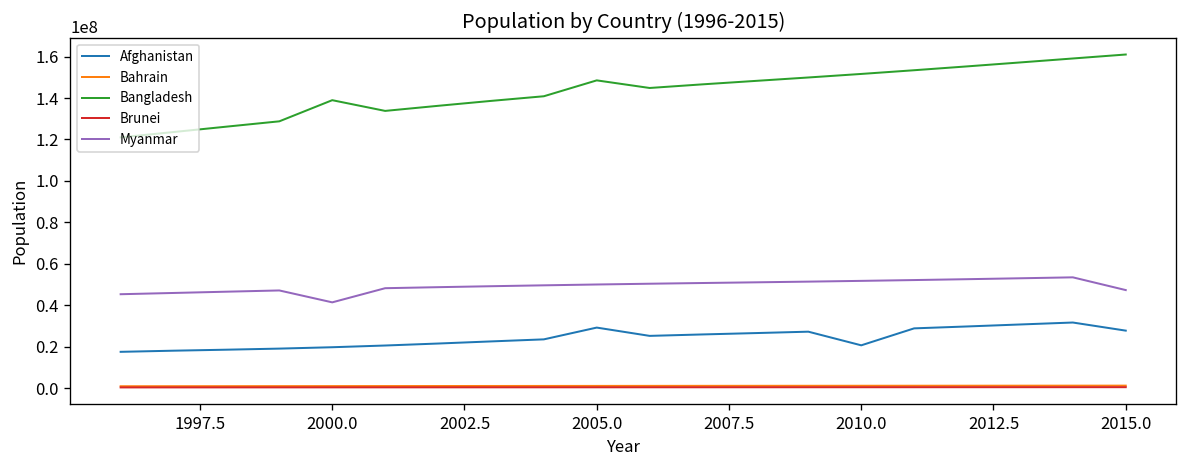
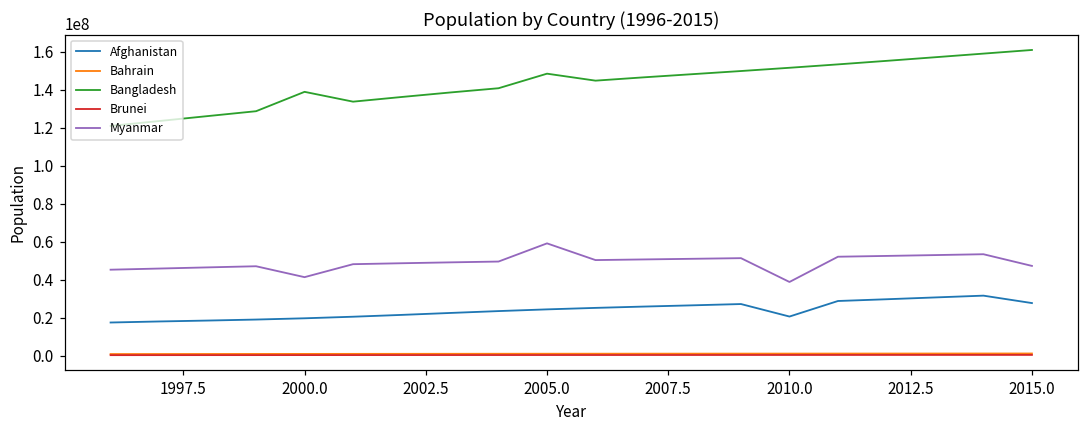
  {
    "Afghanistan": {
      "2000.0": 20000000,
-     "2005.0": 29000000,
+     "2005.0": 24000000,
      "2010.0": 21000000,
      "2015.0": 28000000
    },
    "Bangladesh": {
      "2000.0": 139000000,
      "2005.0": 149000000,
      "2010.0": 152000000,
      "2015.0": 161000000
    },
    "Myanmar": {
      "2000.0": 41000000,
-     "2005.0": 50000000,
-     "2010.0": 52000000,
+     "2005.0": 59000000,
+     "2010.0": 39000000,
      "2015.0": 47000000
    }
  }
